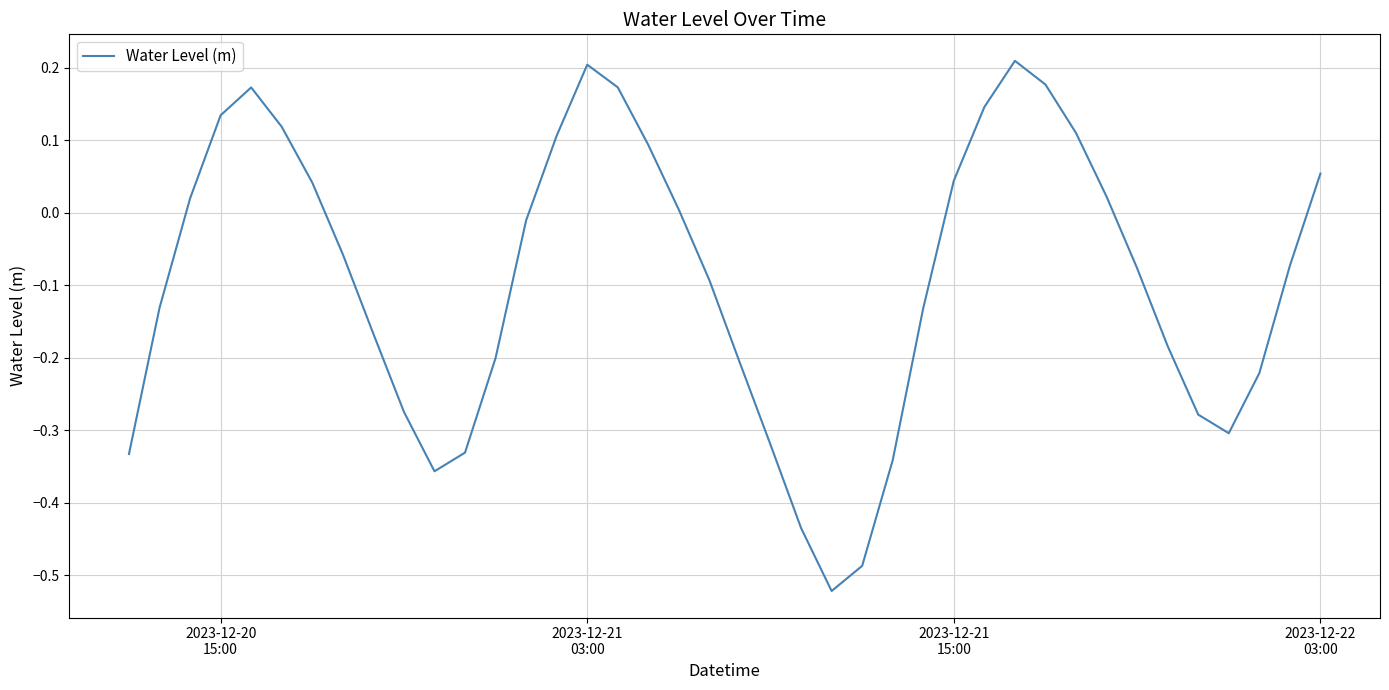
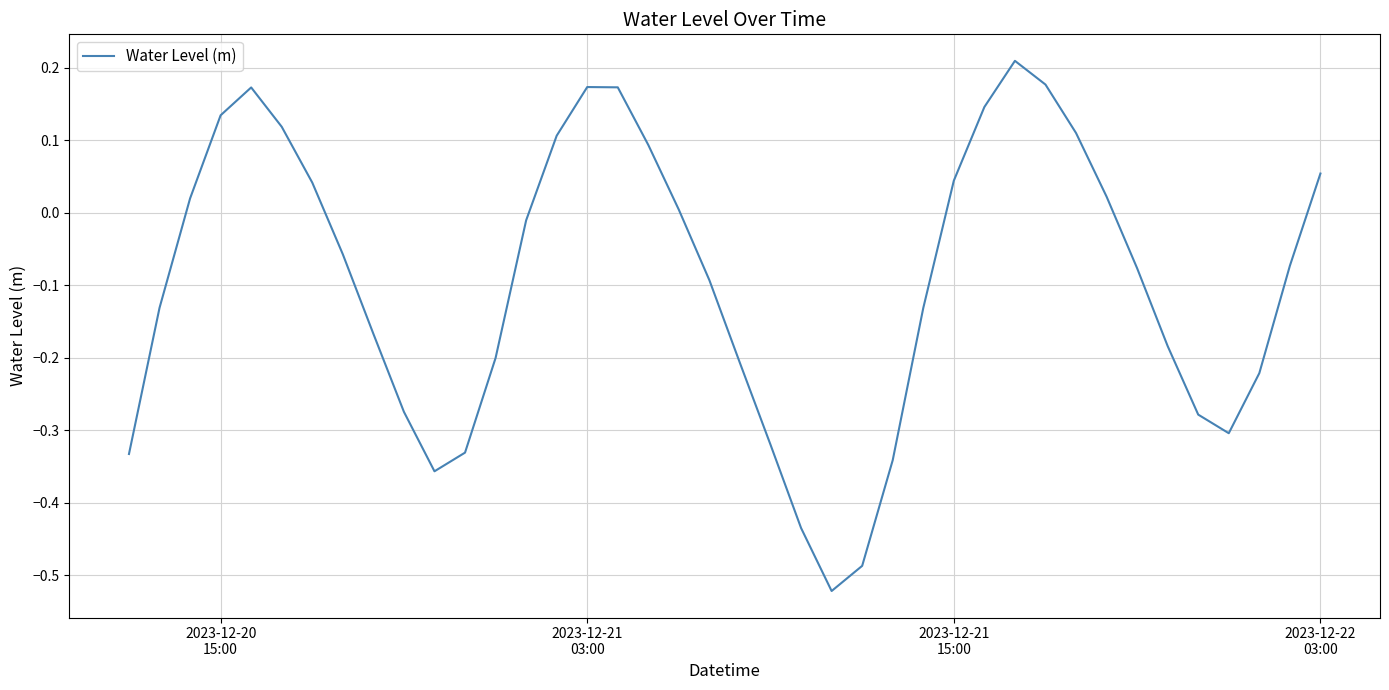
  {
    "2023-12-20 15:00": 0.13,
-   "2023-12-21 03:00": 0.20,
+   "2023-12-21 03:00": 0.17,
    "2023-12-21 15:00": 0.04,
    "2023-12-22 03:00": 0.05
  }
